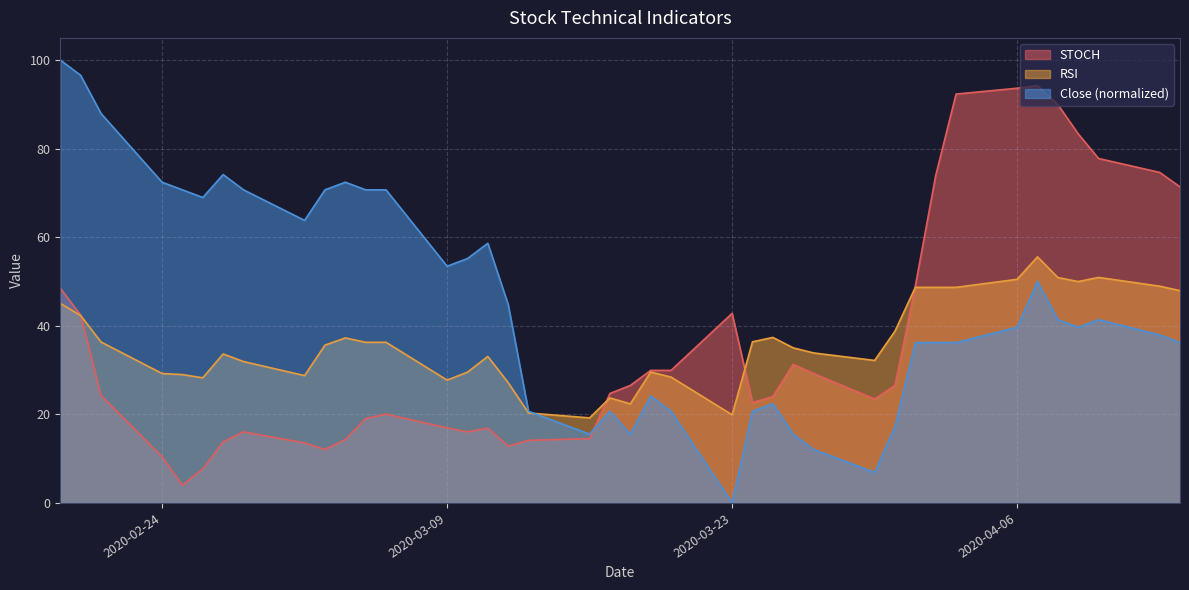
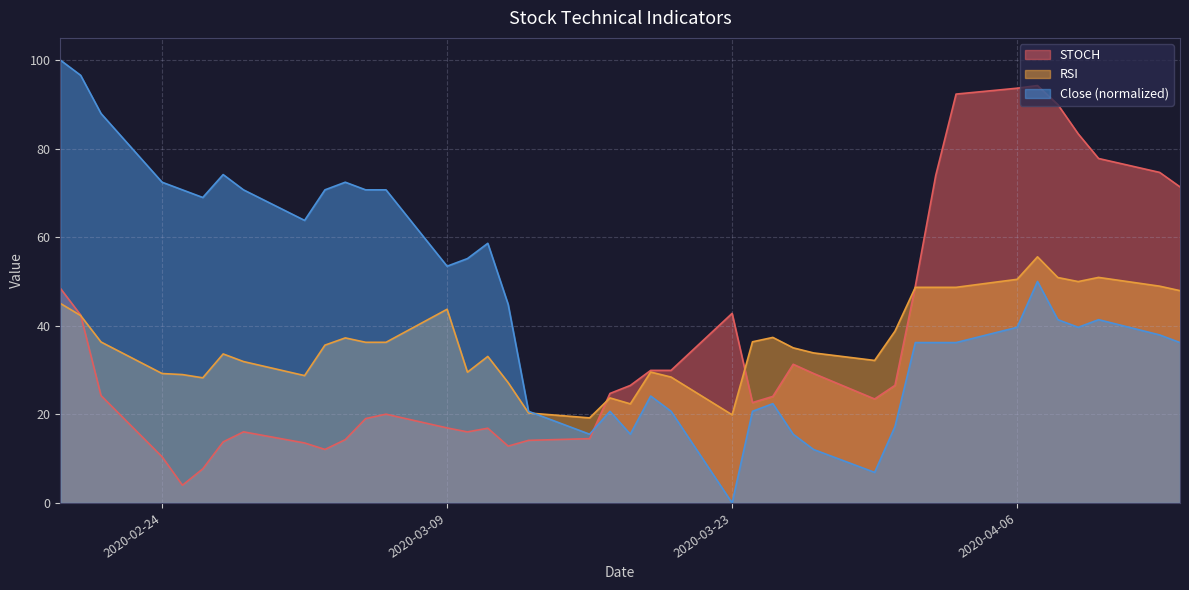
  {
    "STOCH": {
      "2020-02-24": 10,
      "2020-03-09": 17,
      "2020-03-23": 43,
      "2020-04-06": 94
    },
    "RSI": {
      "2020-02-24": 29,
-     "2020-03-09": 28,
+     "2020-03-09": 44,
      "2020-03-23": 20,
      "2020-04-06": 50
    },
    "Close (normalized)": {
      "2020-02-24": 72,
      "2020-03-09": 53,
      "2020-03-23": 0,
      "2020-04-06": 40
    }
  }
